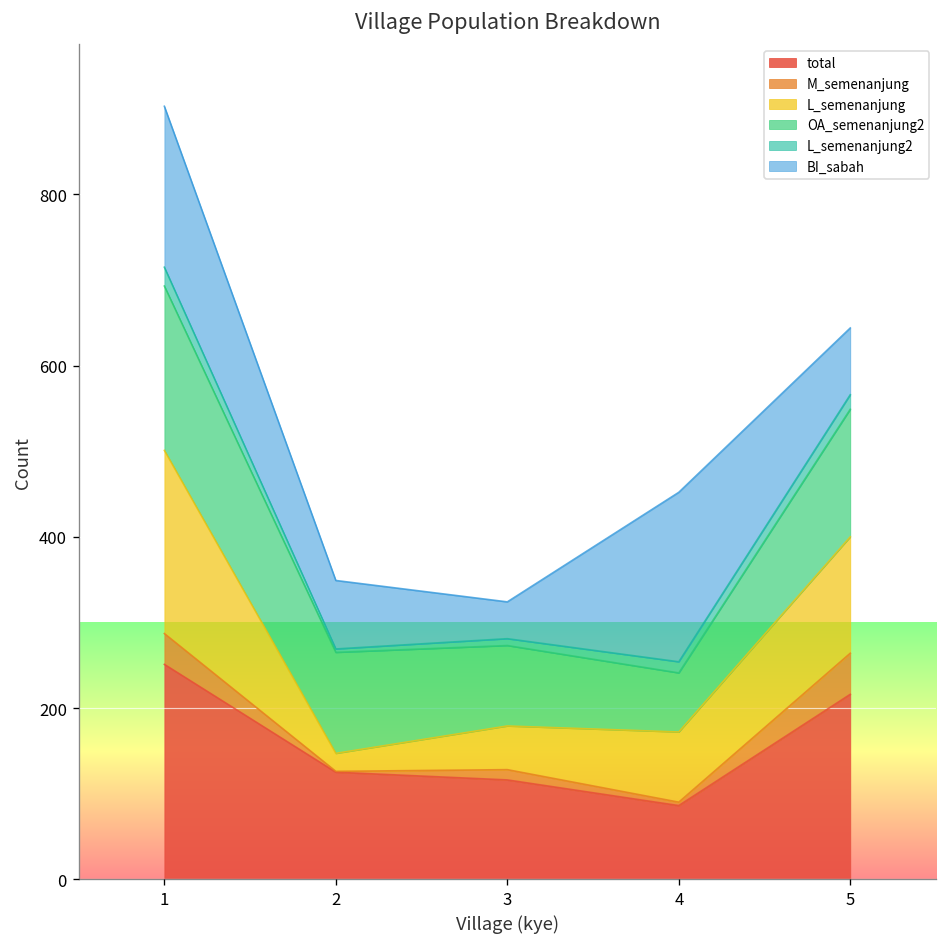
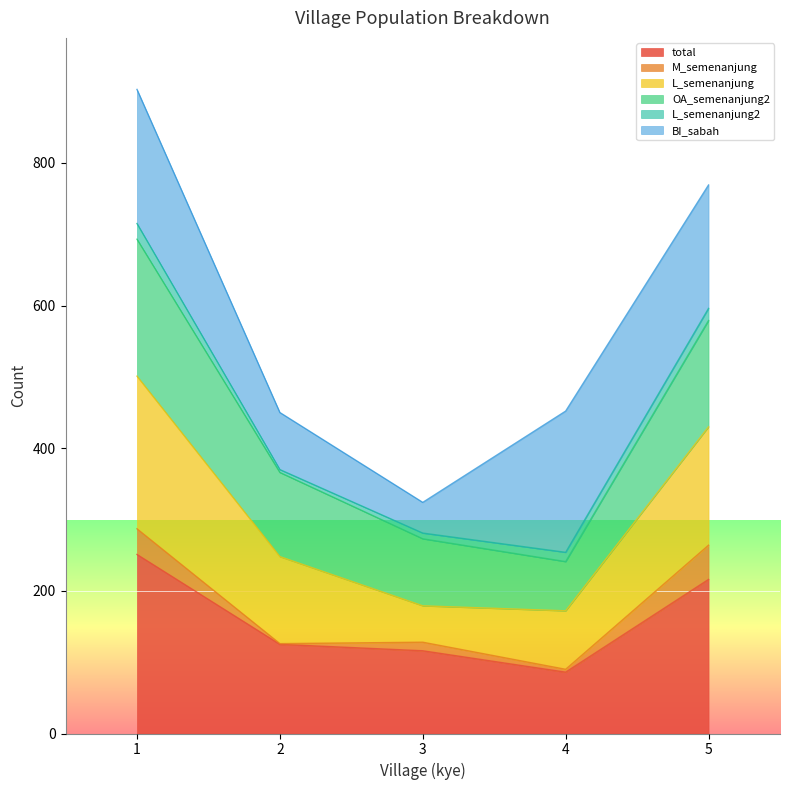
  {
    "L_semenanjung": {
      "1": 210,
-     "2": 20,
+     "2": 120,
      "3": 50,
      "4": 80,
-     "5": 140
+     "5": 170
    },
    "BI_sabah": {
      "1": 190,
      "2": 80,
      "3": 40,
      "4": 200,
-     "5": 80
+     "5": 170
    }
  }
